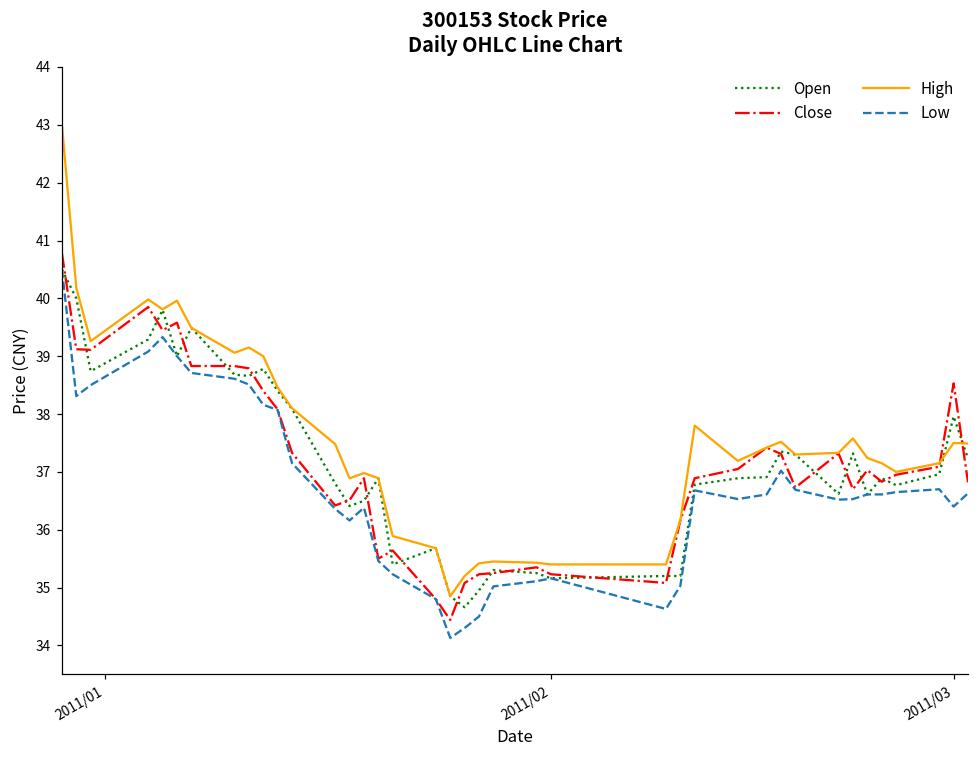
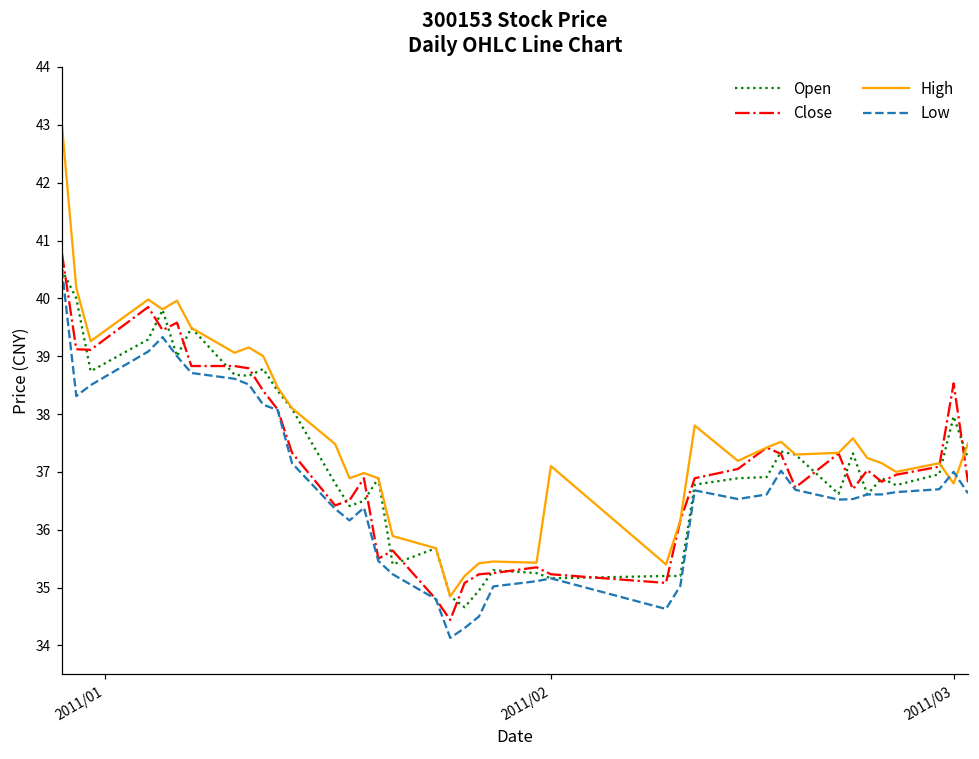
  {
    "Open": {
      "2011/03": 38.0
    },
    "Close": {
      "2011/02": 35.2,
      "2011/03": 38.5
    },
    "High": {
-     "2011/02": 35.4,
-     "2011/03": 37.5
+     "2011/02": 37.1,
+     "2011/03": 36.8
    },
    "Low": {
-     "2011/03": 36.4
+     "2011/03": 37.0
    }
  }
